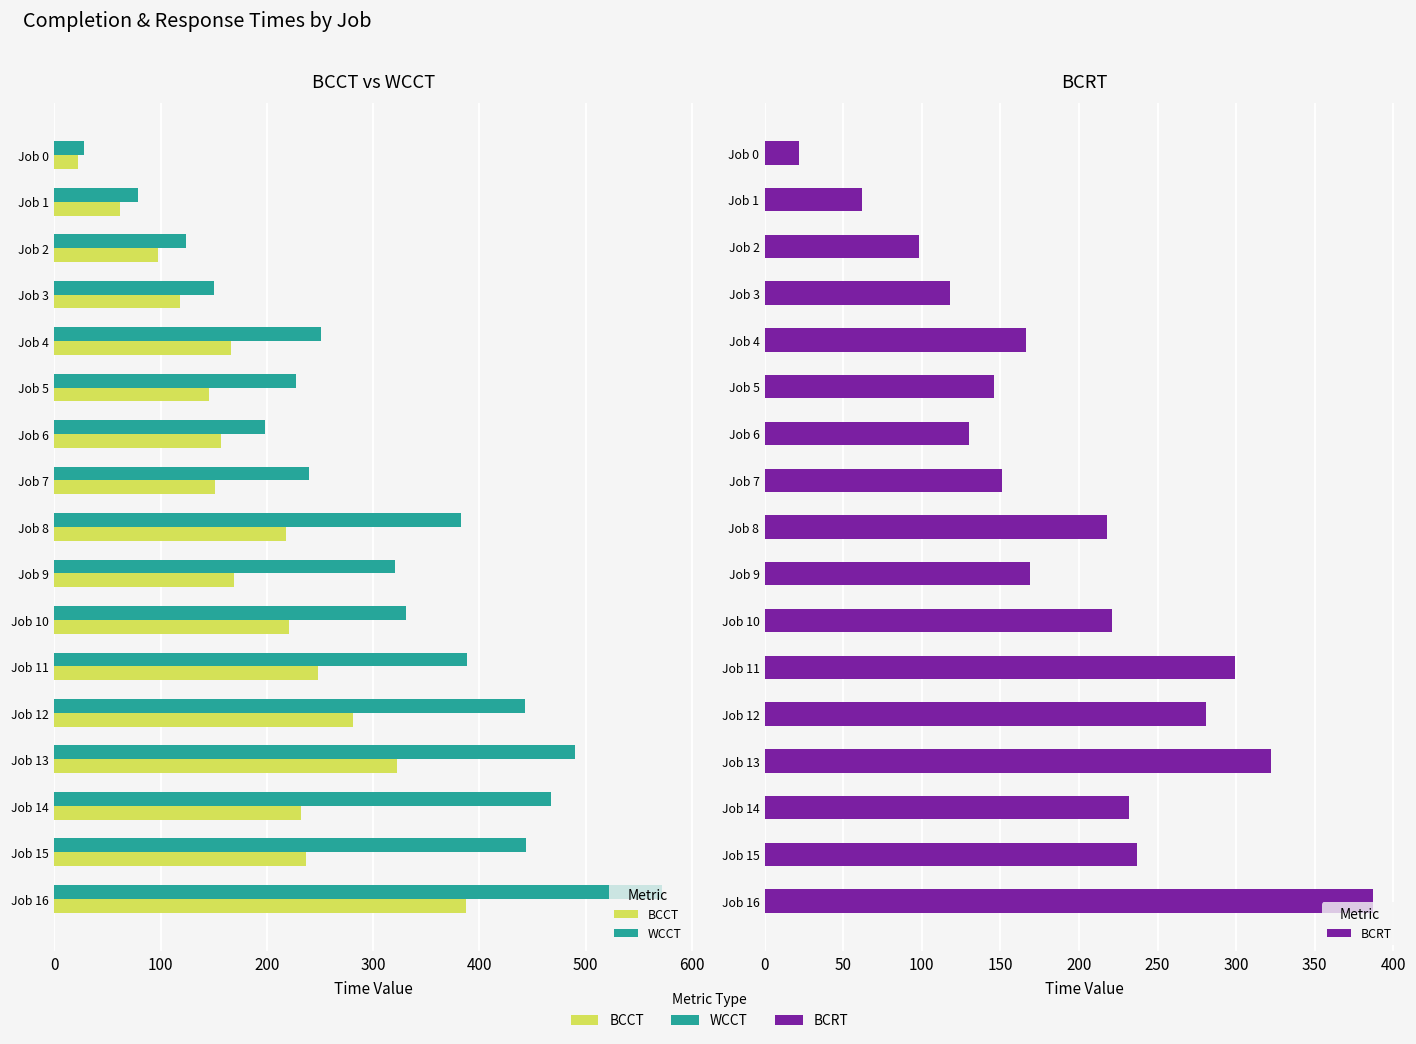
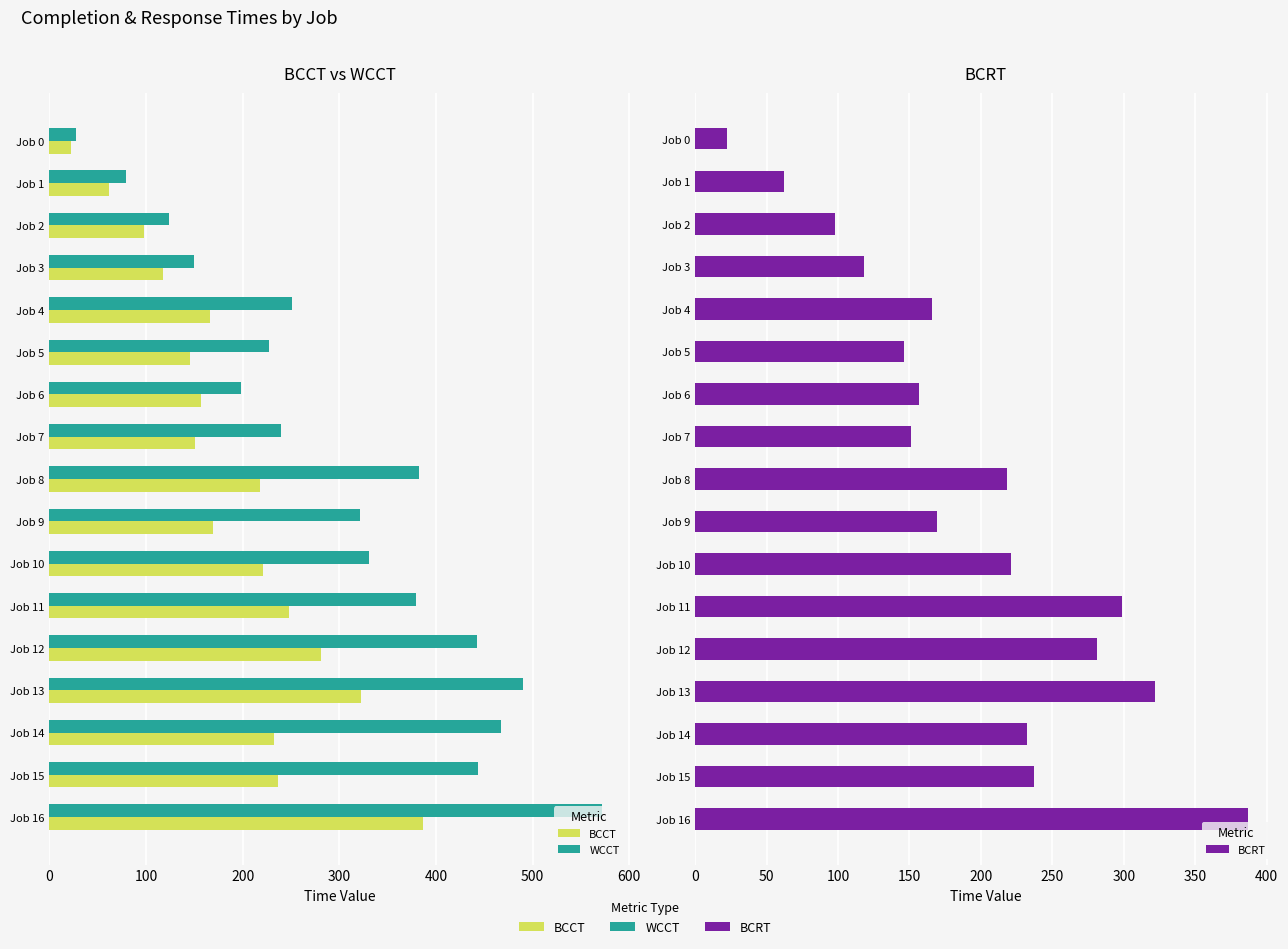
  {
    "BCCT vs WCCT": {
      "BCCT": {
        "Job 0": 20,
        "Job 1": 60,
        "Job 2": 100,
        "Job 3": 120,
        "Job 4": 170,
        "Job 5": 150,
        "Job 6": 160,
        "Job 7": 150,
        "Job 8": 220,
        "Job 9": 170,
        "Job 10": 220,
        "Job 11": 250,
        "Job 12": 280,
        "Job 13": 320,
        "Job 14": 230,
        "Job 15": 240,
        "Job 16": 390
      },
      "WCCT": {
        "Job 0": 30,
        "Job 1": 80,
        "Job 2": 120,
        "Job 3": 150,
        "Job 4": 250,
        "Job 5": 230,
        "Job 6": 200,
        "Job 7": 240,
        "Job 8": 380,
        "Job 9": 320,
        "Job 10": 330,
-       "Job 11": 390,
+       "Job 11": 380,
        "Job 12": 440,
        "Job 13": 490,
        "Job 14": 470,
        "Job 15": 440
      }
    },
    "BCRT": {
      "Job 0": 22,
      "Job 1": 62,
      "Job 2": 98,
      "Job 3": 118,
      "Job 4": 166,
      "Job 5": 146,
-     "Job 6": 130,
+     "Job 6": 157,
      "Job 7": 151,
      "Job 8": 218,
      "Job 9": 169,
      "Job 10": 221,
      "Job 11": 299,
      "Job 12": 281,
      "Job 13": 322,
      "Job 14": 232,
      "Job 15": 237,
      "Job 16": 387
    }
  }
